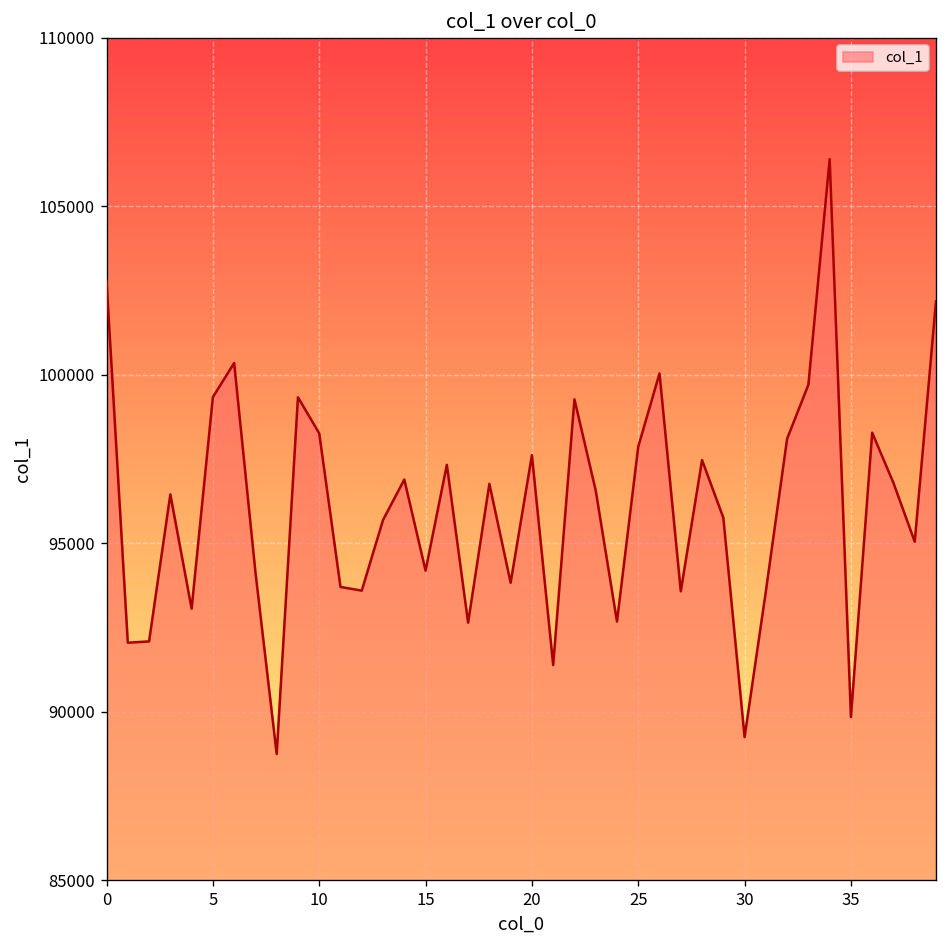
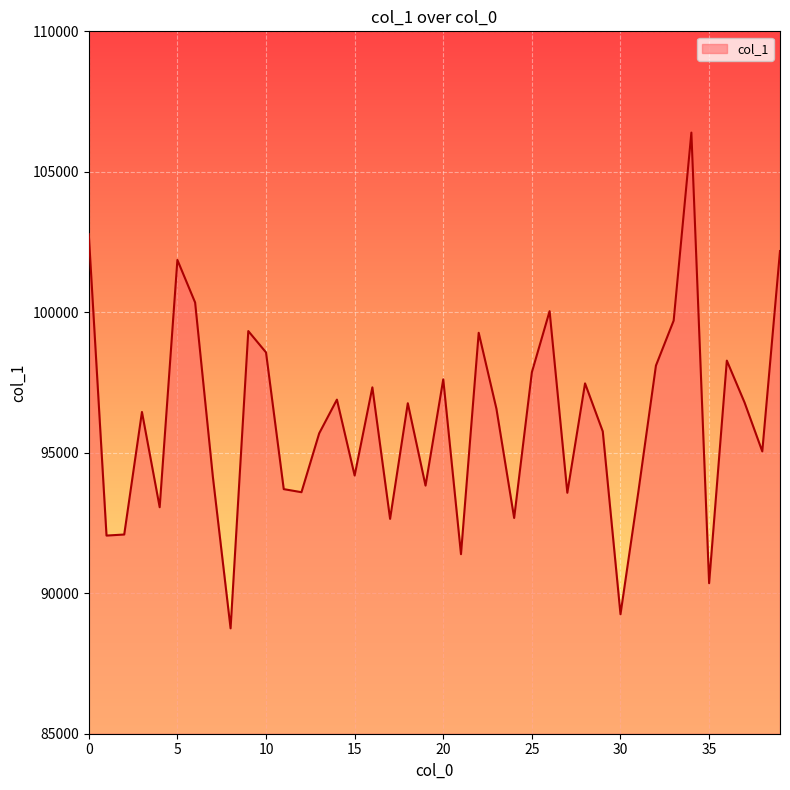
  {
    "0": 102800,
-   "5": 99300,
-   "10": 98300,
+   "5": 101900,
+   "10": 98600,
    "15": 94200,
    "20": 97600,
    "25": 97900,
    "30": 89300,
-   "35": 89800
+   "35": 90400
  }
